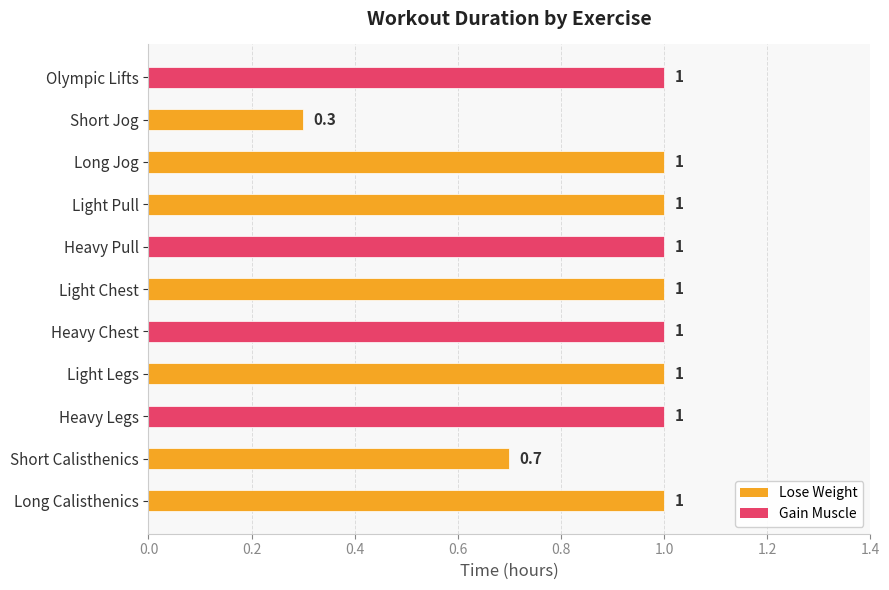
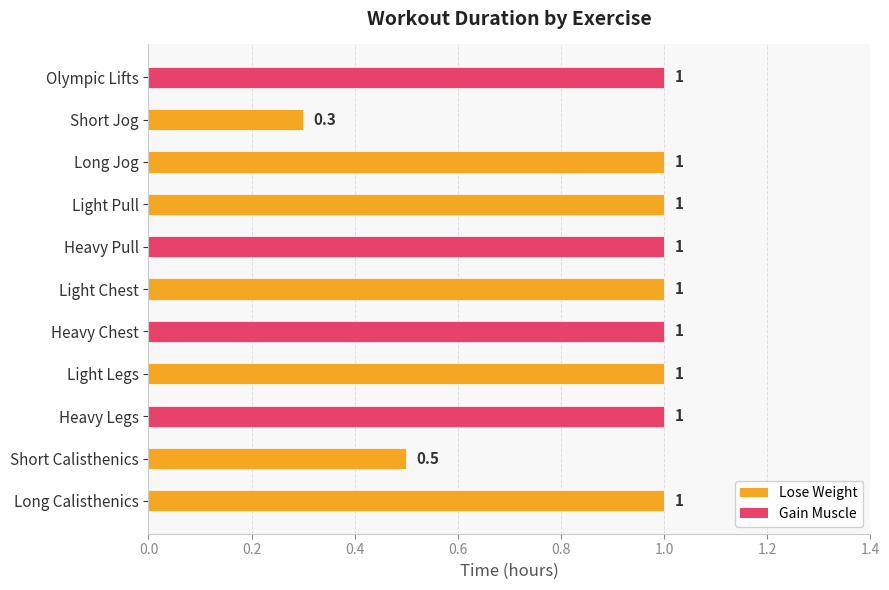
  {
    "Olympic Lifts": 1,
    "Short Jog": 0.3,
    "Long Jog": 1,
    "Light Pull": 1,
    "Heavy Pull": 1,
    "Light Chest": 1,
    "Heavy Chest": 1,
    "Light Legs": 1,
    "Heavy Legs": 1,
-   "Short Calisthenics": 0.7,
+   "Short Calisthenics": 0.5,
    "Long Calisthenics": 1
  }
